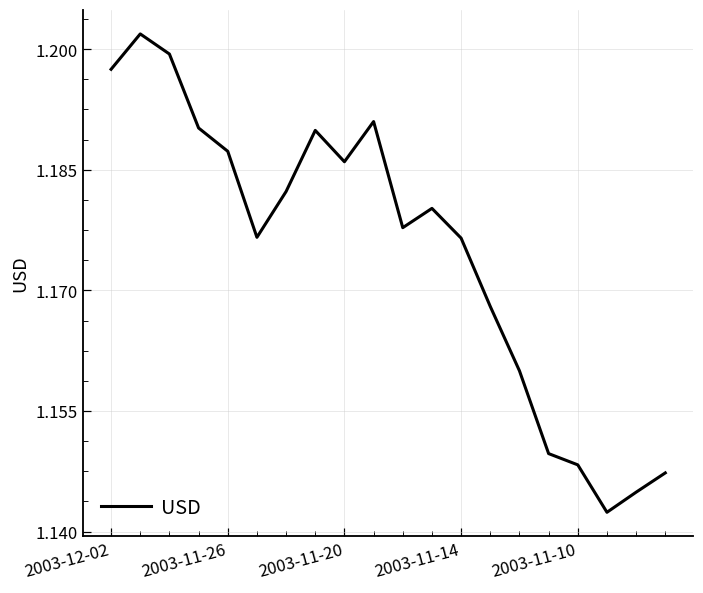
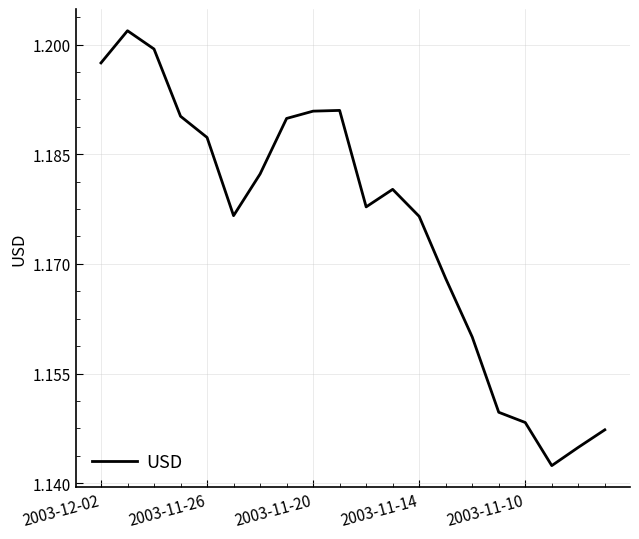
  {
    "2003-12-02": 1.198,
    "2003-11-26": 1.187,
-   "2003-11-20": 1.186,
+   "2003-11-20": 1.191,
    "2003-11-14": 1.177,
    "2003-11-10": 1.148
  }
